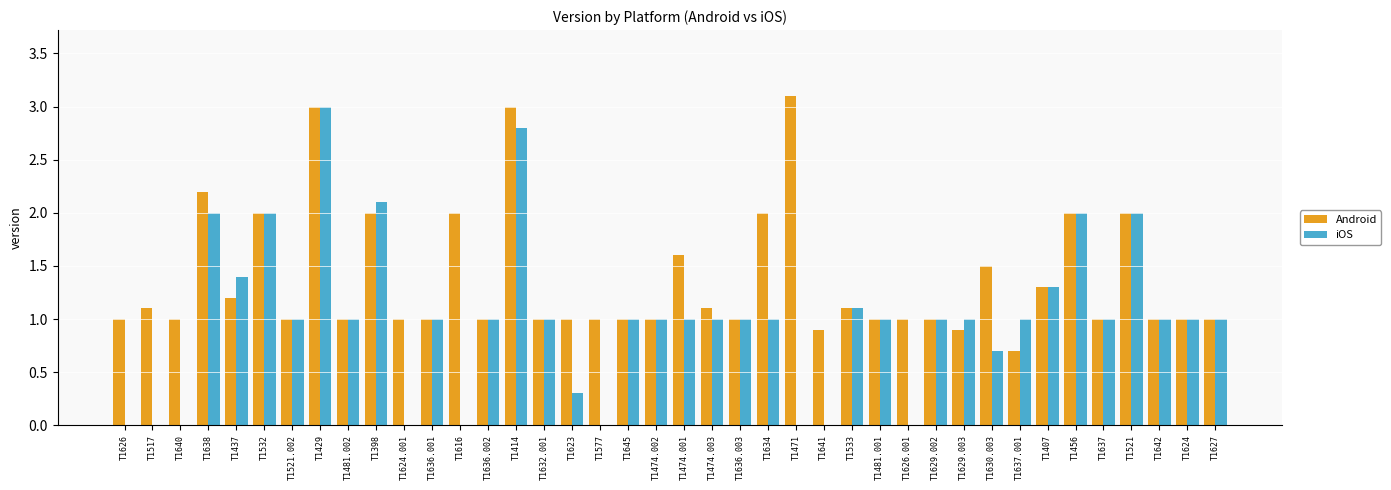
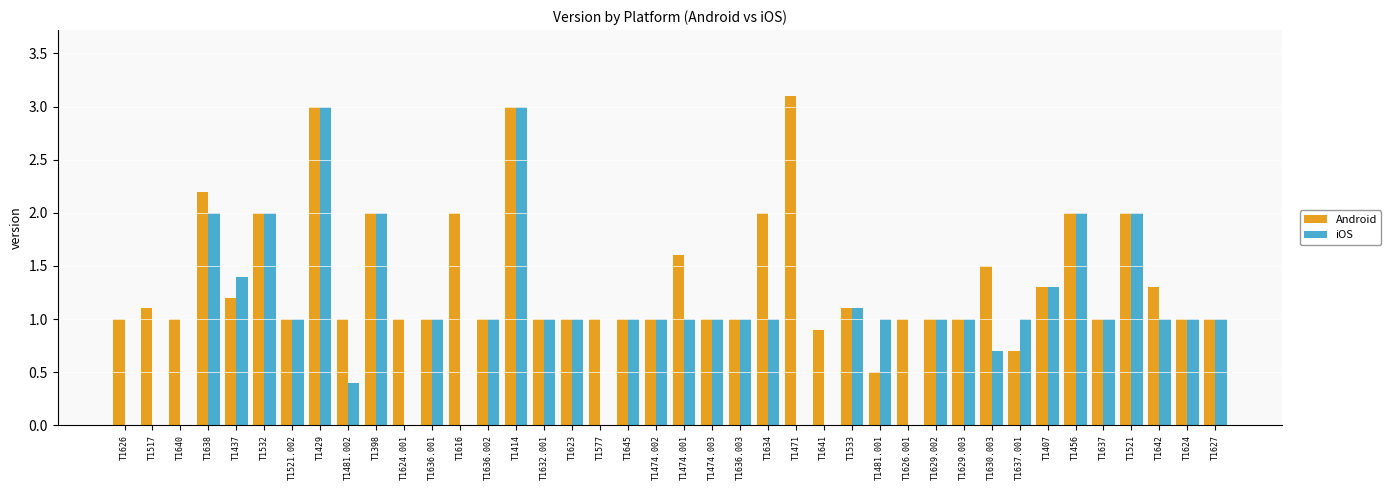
  {
    "Android": {
      "T1626": 1.0,
      "T1517": 1.1,
      "T1640": 1.0,
      "T1638": 2.2,
      "T1437": 1.2,
      "T1532": 2.0,
      "T1521.002": 1.0,
      "T1429": 3.0,
      "T1481.002": 1.0,
      "T1398": 2.0,
      "T1624.001": 1.0,
      "T1636.001": 1.0,
      "T1616": 2.0,
      "T1636.002": 1.0,
      "T1414": 3.0,
      "T1632.001": 1.0,
      "T1623": 1.0,
      "T1577": 1.0,
      "T1645": 1.0,
      "T1474.002": 1.0,
      "T1474.001": 1.6,
-     "T1474.003": 1.1,
+     "T1474.003": 1.0,
      "T1636.003": 1.0,
      "T1634": 2.0,
      "T1471": 3.1,
      "T1641": 0.9,
      "T1533": 1.1,
-     "T1481.001": 1.0,
+     "T1481.001": 0.5,
      "T1626.001": 1.0,
      "T1629.002": 1.0,
-     "T1629.003": 0.9,
+     "T1629.003": 1.0,
      "T1630.003": 1.5,
      "T1637.001": 0.7,
      "T1407": 1.3,
      "T1456": 2.0,
      "T1637": 1.0,
      "T1521": 2.0,
-     "T1642": 1.0,
+     "T1642": 1.3,
      "T1624": 1.0,
      "T1627": 1.0
    },
    "iOS": {
      "T1626": 0.0,
      "T1517": 0.0,
      "T1640": 0.0,
      "T1638": 2.0,
      "T1437": 1.4,
      "T1532": 2.0,
      "T1521.002": 1.0,
      "T1429": 3.0,
-     "T1481.002": 1.0,
-     "T1398": 2.1,
+     "T1481.002": 0.4,
+     "T1398": 2.0,
      "T1624.001": 0.0,
      "T1636.001": 1.0,
      "T1616": 0.0,
      "T1636.002": 1.0,
-     "T1414": 2.8,
+     "T1414": 3.0,
      "T1632.001": 1.0,
-     "T1623": 0.3,
+     "T1623": 1.0,
      "T1577": 0.0,
      "T1645": 1.0,
      "T1474.002": 1.0,
      "T1474.001": 1.0,
      "T1474.003": 1.0,
      "T1636.003": 1.0,
      "T1634": 1.0,
      "T1471": 0.0,
      "T1641": 0.0,
      "T1533": 1.1,
      "T1481.001": 1.0,
      "T1626.001": 0.0,
      "T1629.002": 1.0,
      "T1629.003": 1.0,
      "T1630.003": 0.7,
      "T1637.001": 1.0,
      "T1407": 1.3,
      "T1456": 2.0,
      "T1637": 1.0,
      "T1521": 2.0,
      "T1642": 1.0,
      "T1624": 1.0,
      "T1627": 1.0
    }
  }
